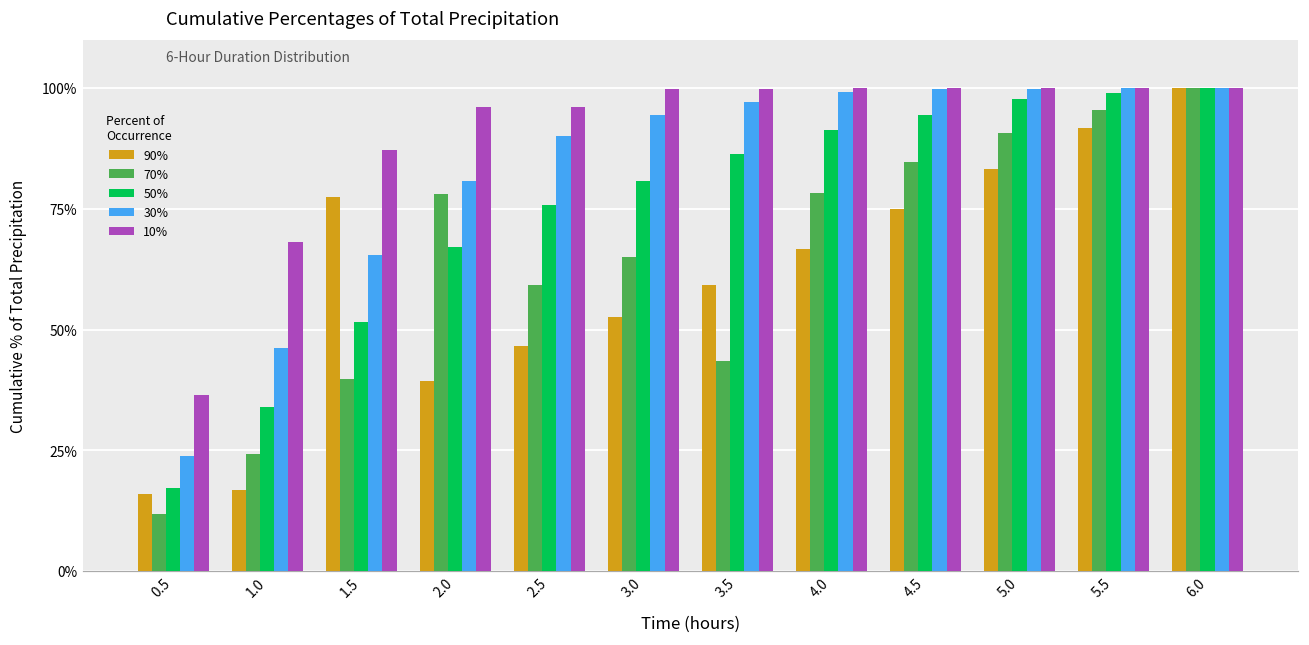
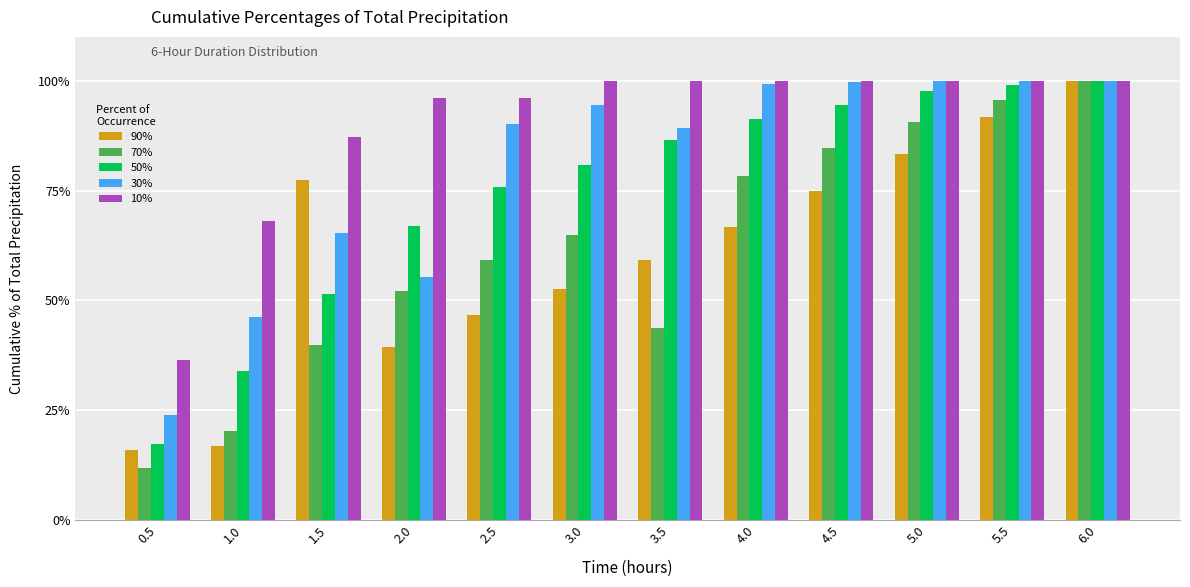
  {
    "90%": {
      "0.5": "16%",
      "1.0": "17%",
      "1.5": "77%",
      "2.0": "39%",
      "2.5": "47%",
      "3.0": "53%",
      "3.5": "59%",
      "4.0": "67%",
      "4.5": "75%",
      "5.0": "83%",
      "5.5": "92%",
      "6.0": "100%"
    },
    "70%": {
      "0.5": "12%",
-     "1.0": "24%",
+     "1.0": "20%",
      "1.5": "40%",
-     "2.0": "78%",
+     "2.0": "52%",
      "2.5": "59%",
      "3.0": "65%",
      "3.5": "44%",
      "4.0": "78%",
      "4.5": "85%",
      "5.0": "91%",
      "5.5": "96%",
      "6.0": "100%"
    },
    "50%": {
      "0.5": "17%",
      "1.0": "34%",
      "1.5": "51%",
      "2.0": "67%",
      "2.5": "76%",
      "3.0": "81%",
      "3.5": "86%",
      "4.0": "91%",
      "4.5": "95%",
      "5.0": "98%",
      "5.5": "99%",
      "6.0": "100%"
    },
    "30%": {
      "0.5": "24%",
      "1.0": "46%",
      "1.5": "65%",
-     "2.0": "81%",
+     "2.0": "55%",
      "2.5": "90%",
      "3.0": "94%",
-     "3.5": "97%",
+     "3.5": "89%",
      "4.0": "99%",
      "4.5": "100%",
      "5.0": "100%",
      "5.5": "100%",
      "6.0": "100%"
    },
    "10%": {
      "0.5": "36%",
      "1.0": "68%",
      "1.5": "87%",
      "2.0": "96%",
      "2.5": "96%",
      "3.0": "100%",
      "3.5": "100%",
      "4.0": "100%",
      "4.5": "100%",
      "5.0": "100%",
      "5.5": "100%",
      "6.0": "100%"
    }
  }
